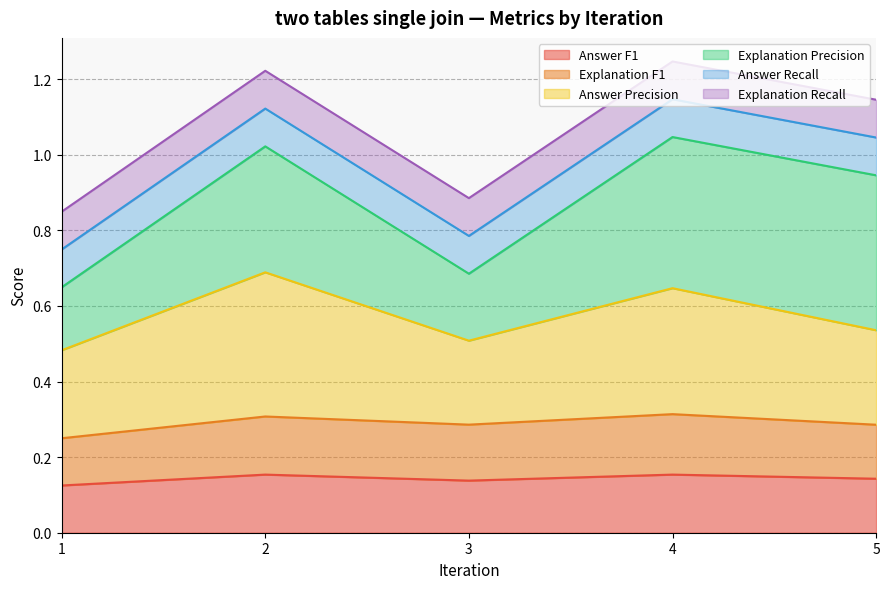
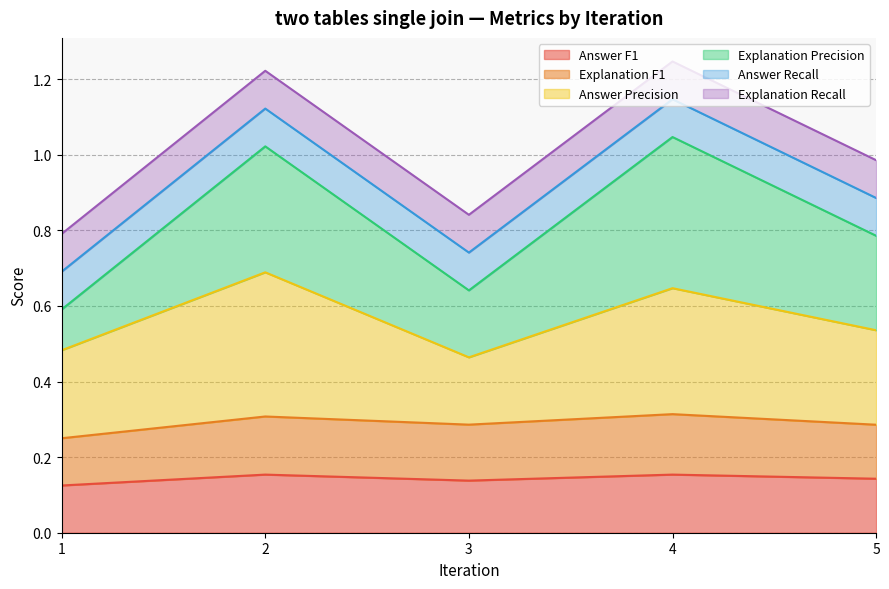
  {
    "Answer Precision": {
      "1": 0.23,
      "2": 0.38,
-     "3": 0.22,
+     "3": 0.18,
      "4": 0.33,
      "5": 0.25
    },
    "Explanation Precision": {
-     "1": 0.17,
+     "1": 0.11,
      "2": 0.33,
      "3": 0.18,
      "4": 0.40,
-     "5": 0.41
+     "5": 0.25
    },
    "Answer Recall": {
      "1": 0.10,
      "2": 0.10,
      "3": 0.10,
      "5": 0.10
    },
    "Explanation Recall": {
      "1": 0.10,
      "2": 0.10,
      "3": 0.10,
      "5": 0.10
    }
  }
